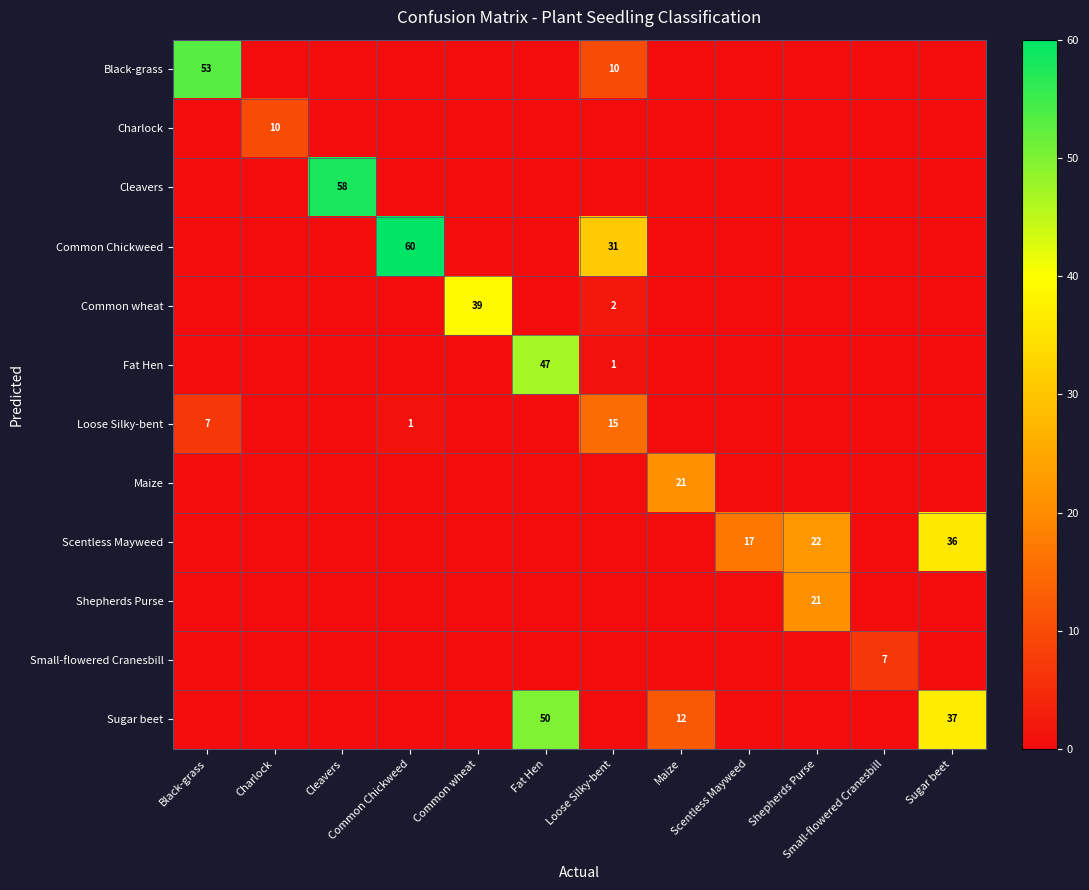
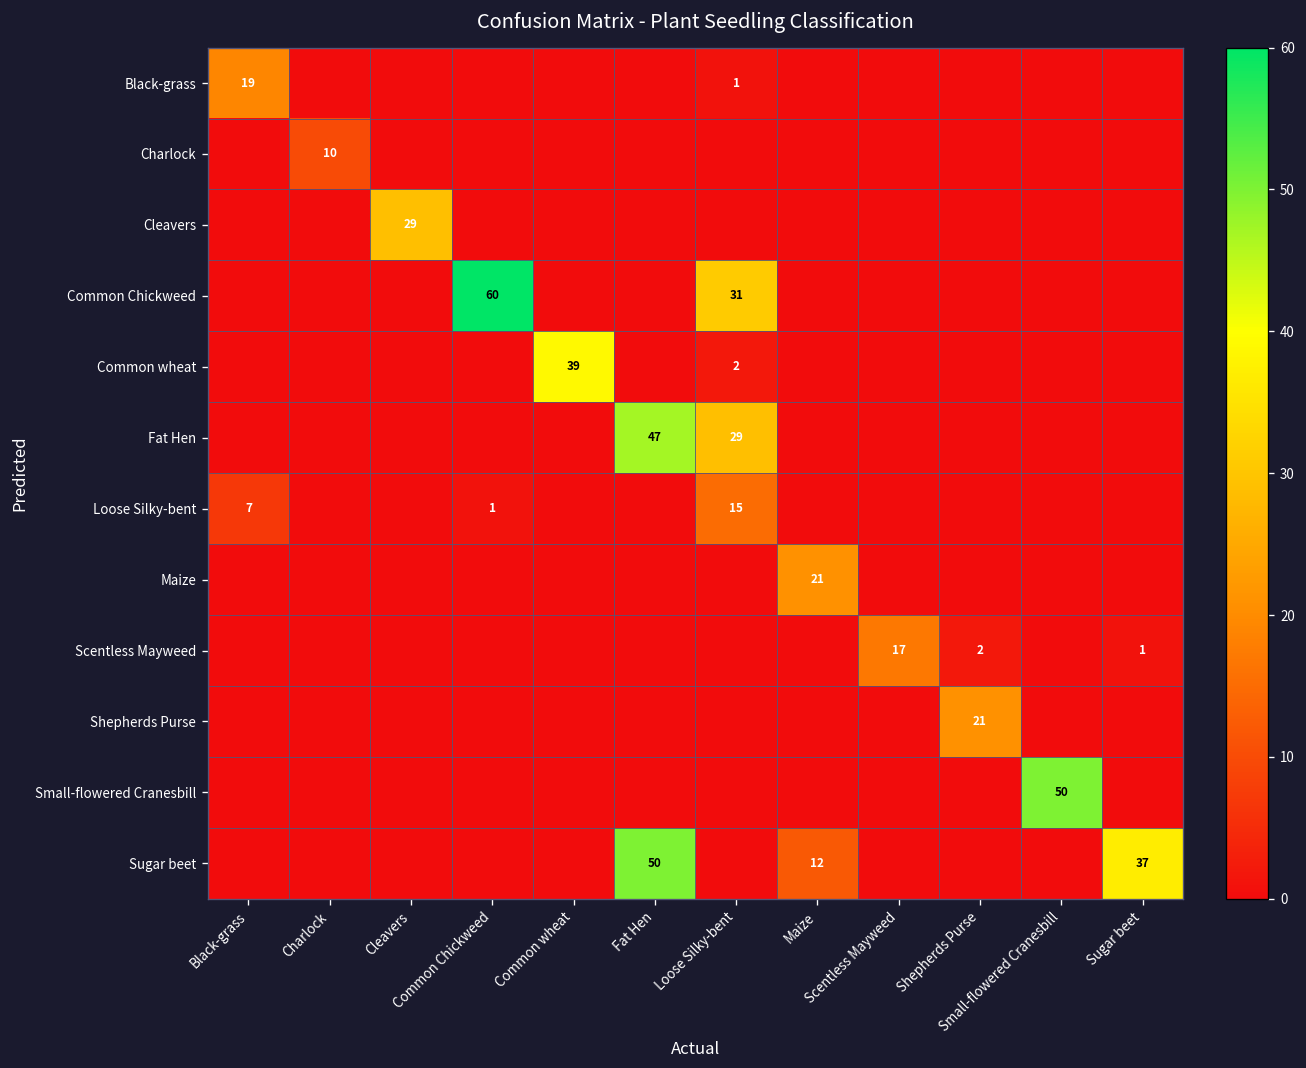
  {
    "Black-grass": {
-     "Black-grass": 53,
-     "Loose Silky-bent": 10
+     "Black-grass": 19,
+     "Loose Silky-bent": 1
    },
    "Charlock": {
      "Charlock": 10
    },
    "Cleavers": {
-     "Cleavers": 58
+     "Cleavers": 29
    },
    "Common Chickweed": {
      "Common Chickweed": 60,
      "Loose Silky-bent": 31
    },
    "Common wheat": {
      "Common wheat": 39,
      "Loose Silky-bent": 2
    },
    "Fat Hen": {
      "Fat Hen": 47,
-     "Loose Silky-bent": 1
+     "Loose Silky-bent": 29
    },
    "Loose Silky-bent": {
      "Black-grass": 7,
      "Common Chickweed": 1,
      "Loose Silky-bent": 15
    },
    "Maize": {
      "Maize": 21
    },
    "Scentless Mayweed": {
      "Scentless Mayweed": 17,
-     "Shepherds Purse": 22,
-     "Sugar beet": 36
+     "Shepherds Purse": 2,
+     "Sugar beet": 1
    },
    "Shepherds Purse": {
      "Shepherds Purse": 21
    },
    "Small-flowered Cranesbill": {
-     "Small-flowered Cranesbill": 7
+     "Small-flowered Cranesbill": 50
    },
    "Sugar beet": {
      "Fat Hen": 50,
      "Maize": 12,
      "Sugar beet": 37
    }
  }
